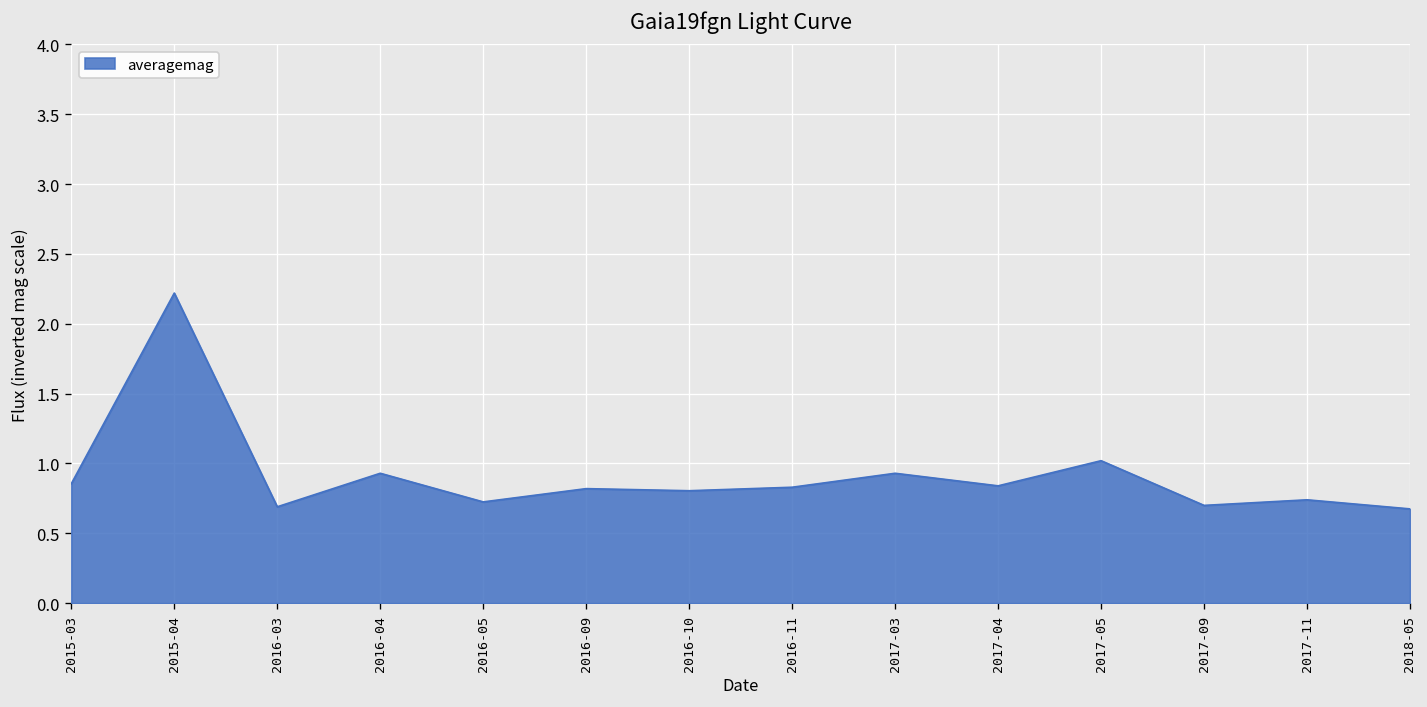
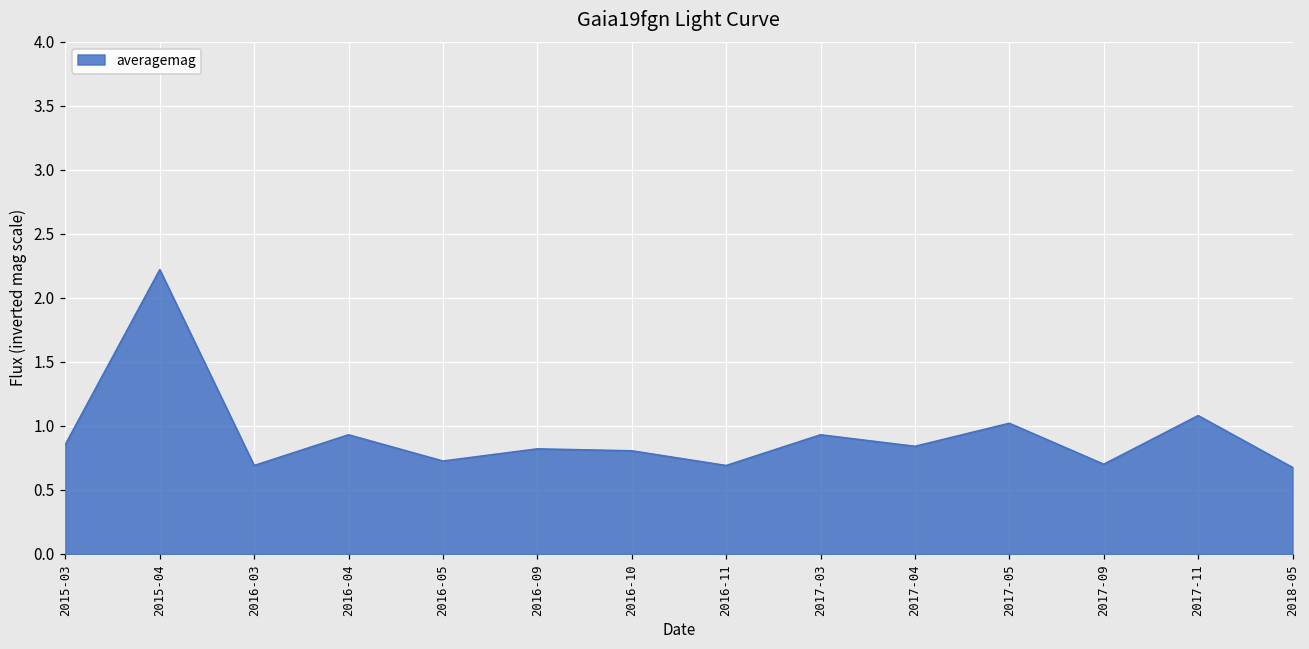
  {
    "2015-03": 0.86,
    "2015-04": 2.22,
    "2016-03": 0.69,
    "2016-04": 0.93,
    "2016-05": 0.73,
    "2016-09": 0.82,
    "2016-10": 0.80,
-   "2016-11": 0.83,
+   "2016-11": 0.69,
    "2017-03": 0.93,
    "2017-04": 0.84,
    "2017-05": 1.02,
    "2017-09": 0.70,
-   "2017-11": 0.74,
+   "2017-11": 1.08,
    "2018-05": 0.68
  }
